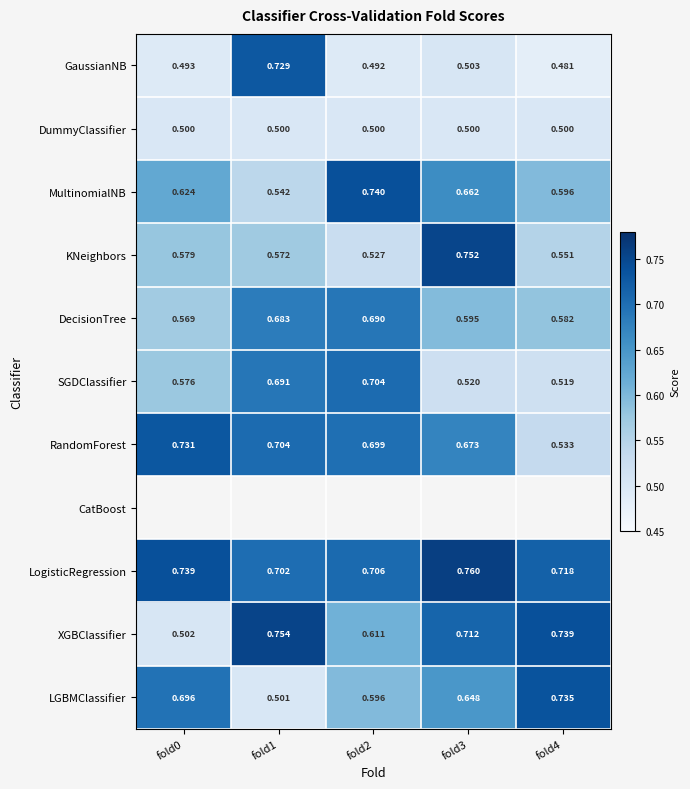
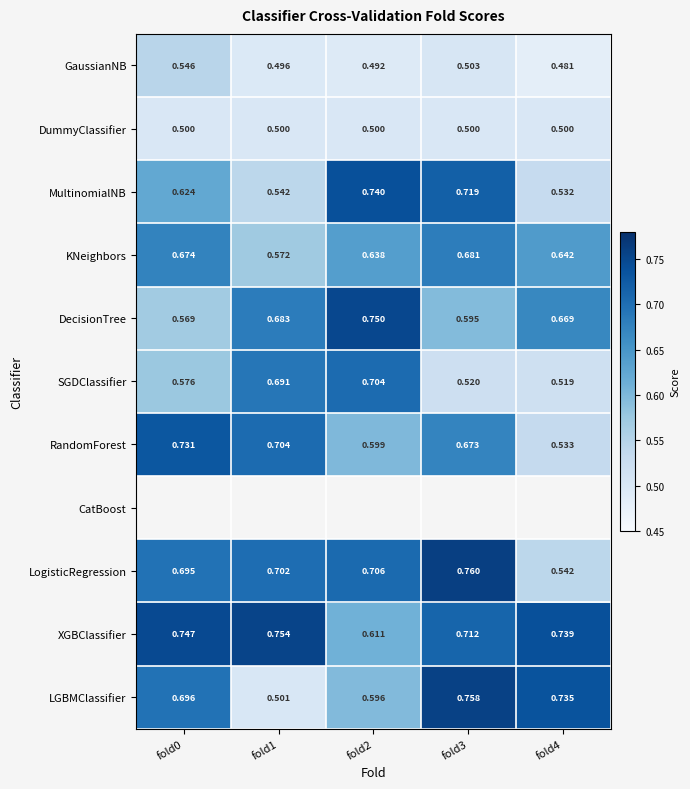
  {
    "GaussianNB": {
-     "fold0": 0.493,
-     "fold1": 0.729,
+     "fold0": 0.546,
+     "fold1": 0.496,
      "fold2": 0.492,
      "fold3": 0.503,
      "fold4": 0.481
    },
    "DummyClassifier": {
      "fold0": 0.500,
      "fold1": 0.500,
      "fold2": 0.500,
      "fold3": 0.500,
      "fold4": 0.500
    },
    "MultinomialNB": {
      "fold0": 0.624,
      "fold1": 0.542,
      "fold2": 0.740,
-     "fold3": 0.662,
-     "fold4": 0.596
+     "fold3": 0.719,
+     "fold4": 0.532
    },
    "KNeighbors": {
-     "fold0": 0.579,
+     "fold0": 0.674,
      "fold1": 0.572,
-     "fold2": 0.527,
-     "fold3": 0.752,
-     "fold4": 0.551
+     "fold2": 0.638,
+     "fold3": 0.681,
+     "fold4": 0.642
    },
    "DecisionTree": {
      "fold0": 0.569,
      "fold1": 0.683,
-     "fold2": 0.690,
+     "fold2": 0.750,
      "fold3": 0.595,
-     "fold4": 0.582
+     "fold4": 0.669
    },
    "SGDClassifier": {
      "fold0": 0.576,
      "fold1": 0.691,
      "fold2": 0.704,
      "fold3": 0.520,
      "fold4": 0.519
    },
    "RandomForest": {
      "fold0": 0.731,
      "fold1": 0.704,
-     "fold2": 0.699,
+     "fold2": 0.599,
      "fold3": 0.673,
      "fold4": 0.533
    },
    "LogisticRegression": {
-     "fold0": 0.739,
+     "fold0": 0.695,
      "fold1": 0.702,
      "fold2": 0.706,
      "fold3": 0.760,
-     "fold4": 0.718
+     "fold4": 0.542
    },
    "XGBClassifier": {
-     "fold0": 0.502,
+     "fold0": 0.747,
      "fold1": 0.754,
      "fold2": 0.611,
      "fold3": 0.712,
      "fold4": 0.739
    },
    "LGBMClassifier": {
      "fold0": 0.696,
      "fold1": 0.501,
      "fold2": 0.596,
-     "fold3": 0.648,
+     "fold3": 0.758,
      "fold4": 0.735
    }
  }
